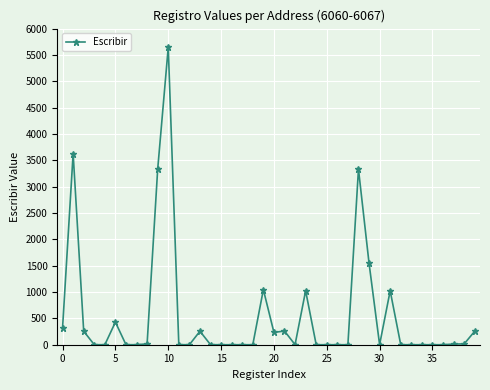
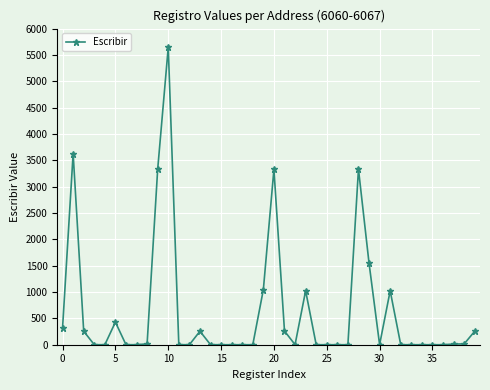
  {
    "0": 300,
    "5": 400,
    "10": 5600,
    "15": 0,
-   "20": 200,
+   "20": 3300,
    "25": 0,
    "30": 0,
    "35": 0
  }
